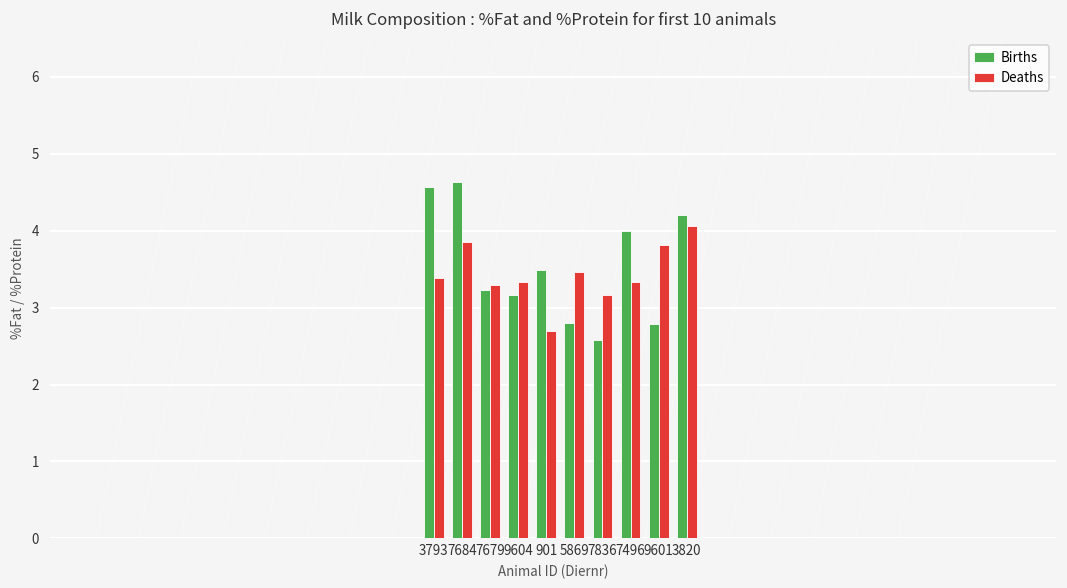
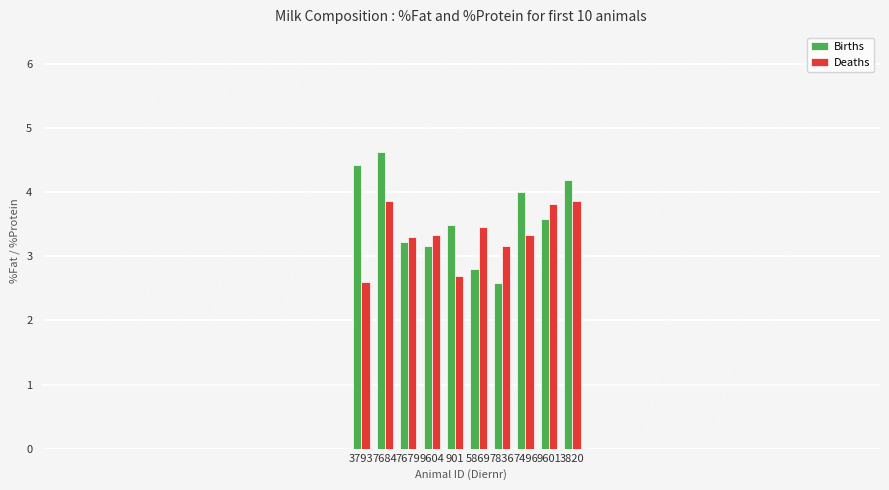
  {
    "Births": {
-     "3793": 4.6,
+     "3793": 4.4,
      "7684": 4.6,
      "7679": 3.2,
      "9604": 3.2,
      "901": 3.5,
      "5869": 2.8,
      "7836": 2.6,
      "7496": 4.0,
-     "9601": 2.8,
+     "9601": 3.6,
      "3820": 4.2
    },
    "Deaths": {
-     "3793": 3.4,
+     "3793": 2.6,
      "7684": 3.9,
      "7679": 3.3,
      "9604": 3.3,
      "901": 2.7,
      "5869": 3.5,
      "7836": 3.2,
      "7496": 3.3,
      "9601": 3.8,
-     "3820": 4.1
+     "3820": 3.9
    }
  }
